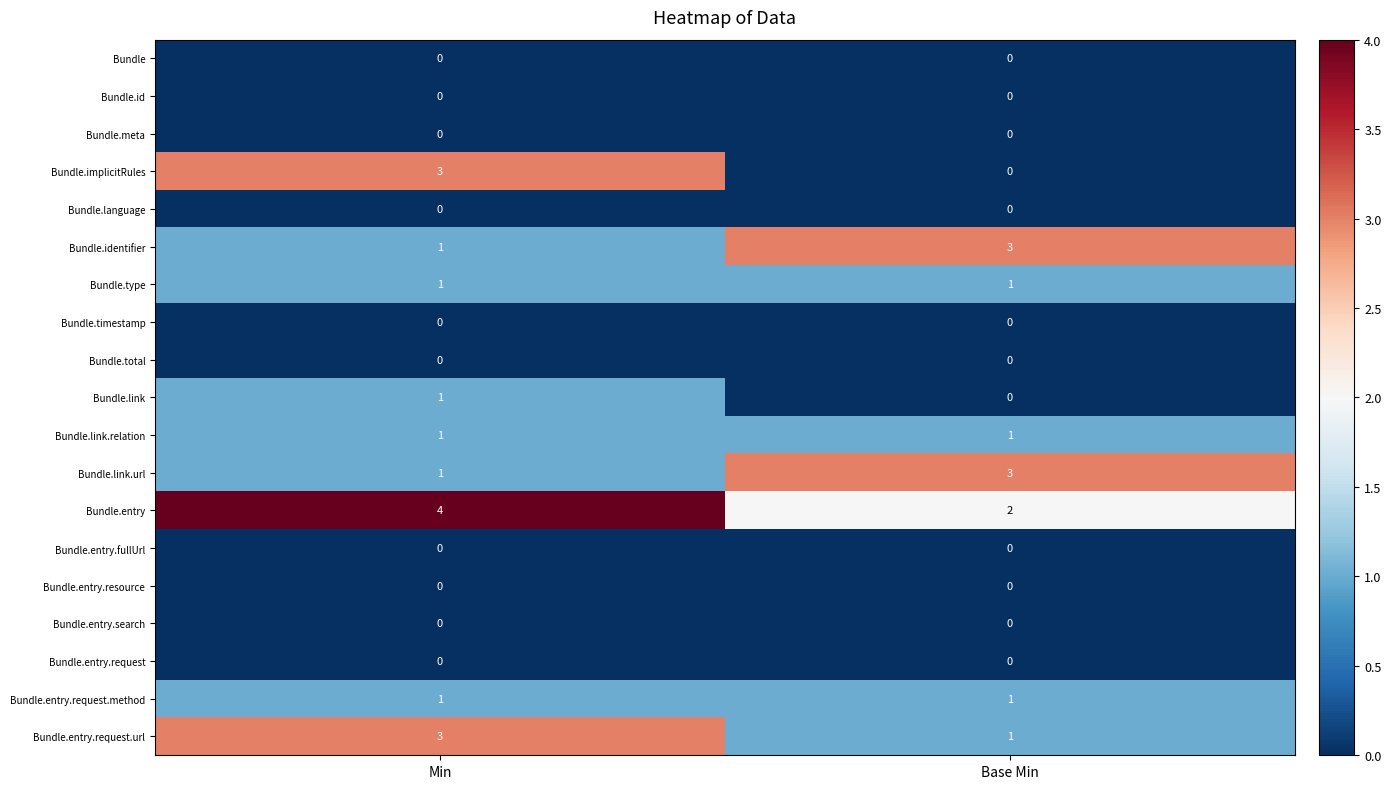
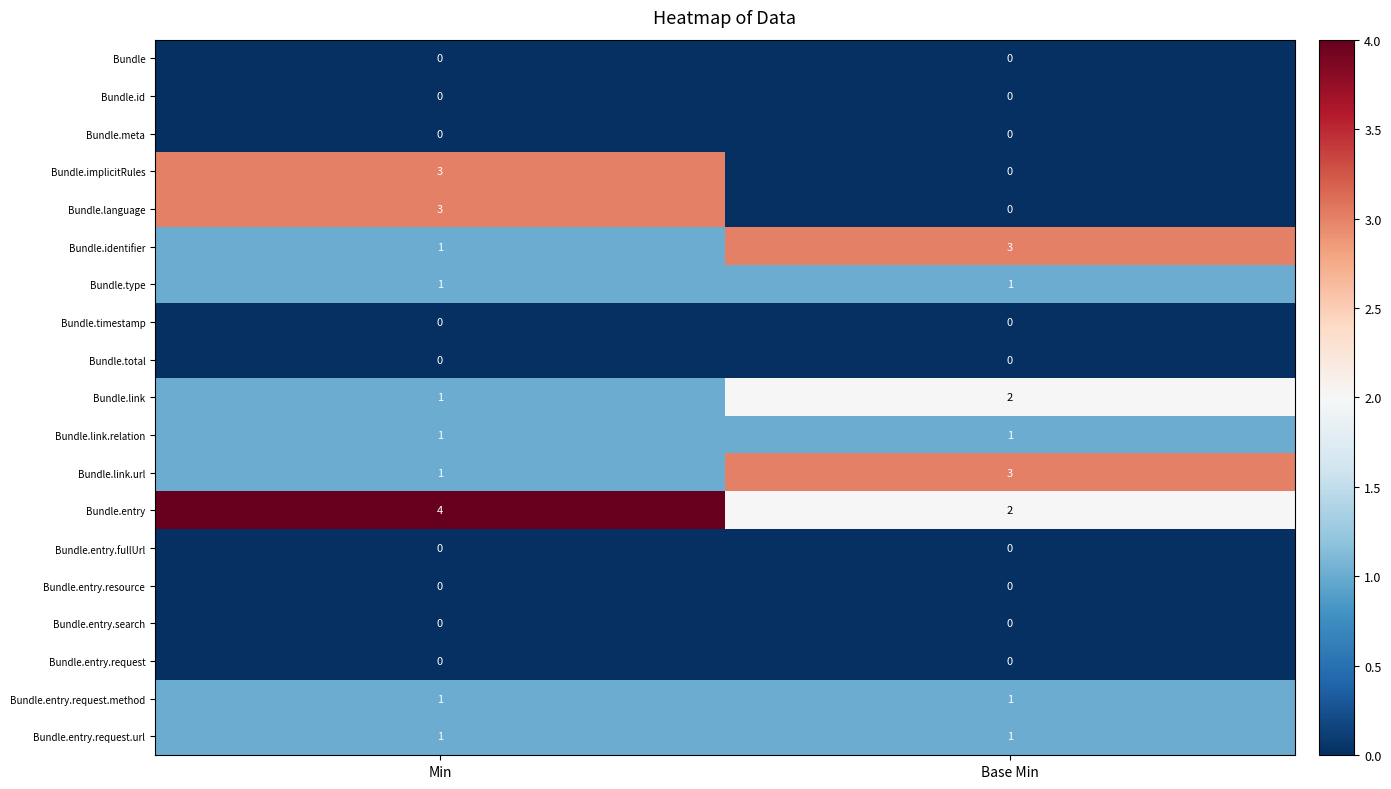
  {
    "Bundle": {
      "Min": 0,
      "Base Min": 0
    },
    "Bundle.id": {
      "Min": 0,
      "Base Min": 0
    },
    "Bundle.meta": {
      "Min": 0,
      "Base Min": 0
    },
    "Bundle.implicitRules": {
      "Min": 3,
      "Base Min": 0
    },
    "Bundle.language": {
-     "Min": 0,
+     "Min": 3,
      "Base Min": 0
    },
    "Bundle.identifier": {
      "Min": 1,
      "Base Min": 3
    },
    "Bundle.type": {
      "Min": 1,
      "Base Min": 1
    },
    "Bundle.timestamp": {
      "Min": 0,
      "Base Min": 0
    },
    "Bundle.total": {
      "Min": 0,
      "Base Min": 0
    },
    "Bundle.link": {
      "Min": 1,
-     "Base Min": 0
+     "Base Min": 2
    },
    "Bundle.link.relation": {
      "Min": 1,
      "Base Min": 1
    },
    "Bundle.link.url": {
      "Min": 1,
      "Base Min": 3
    },
    "Bundle.entry": {
      "Min": 4,
      "Base Min": 2
    },
    "Bundle.entry.fullUrl": {
      "Min": 0,
      "Base Min": 0
    },
    "Bundle.entry.resource": {
      "Min": 0,
      "Base Min": 0
    },
    "Bundle.entry.search": {
      "Min": 0,
      "Base Min": 0
    },
    "Bundle.entry.request": {
      "Min": 0,
      "Base Min": 0
    },
    "Bundle.entry.request.method": {
      "Min": 1,
      "Base Min": 1
    },
    "Bundle.entry.request.url": {
-     "Min": 3,
+     "Min": 1,
      "Base Min": 1
    }
  }
